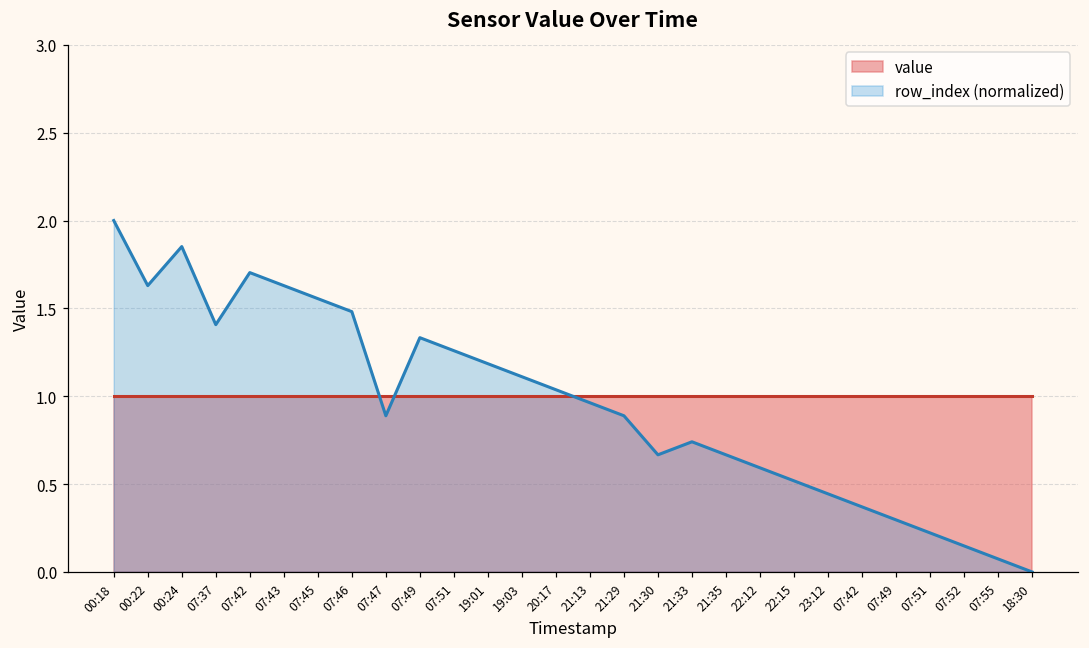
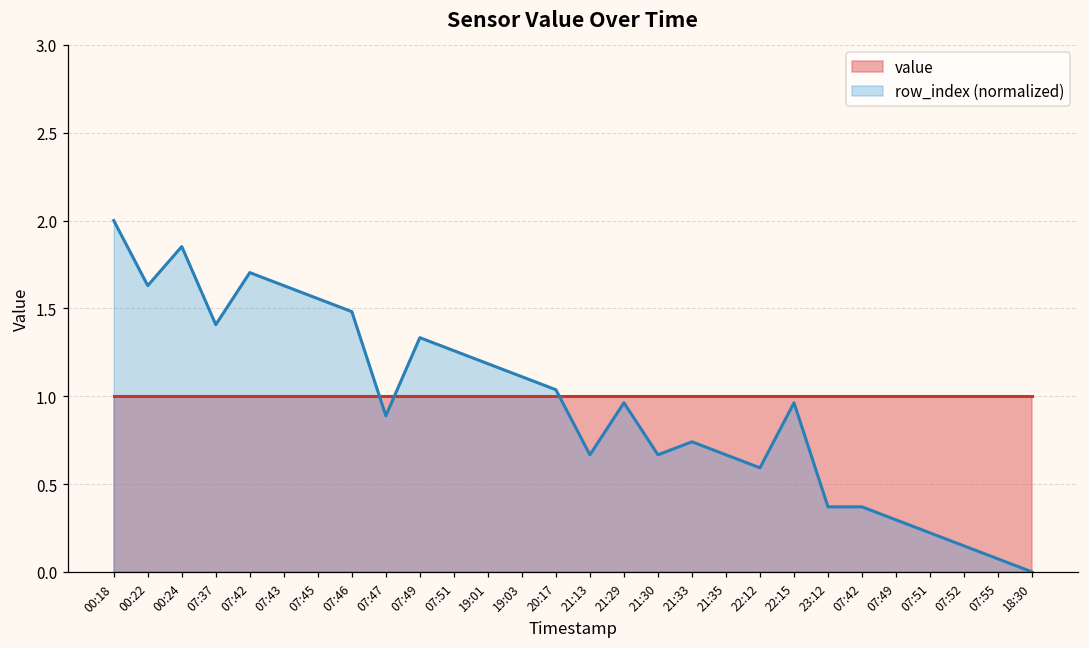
  {
    "value": {
      "00:18": 1.00,
      "00:22": 1.00,
      "00:24": 1.00,
      "07:37": 1.00,
      "07:43": 1.00,
      "07:45": 1.00,
      "07:46": 1.00,
      "07:47": 1.00,
      "19:01": 1.00,
      "19:03": 1.00,
      "20:17": 1.00,
      "21:13": 1.00,
      "21:29": 1.00,
      "21:30": 1.00,
      "21:33": 1.00,
      "21:35": 1.00,
      "22:12": 1.00,
      "22:15": 1.00,
      "23:12": 1.00,
      "07:52": 1.00,
      "07:55": 1.00,
      "18:30": 1.00
    },
    "row_index (normalized)": {
      "00:18": 2.00,
      "00:22": 1.63,
      "00:24": 1.85,
      "07:37": 1.41,
      "07:43": 1.63,
      "07:45": 1.56,
      "07:46": 1.48,
      "07:47": 0.89,
      "19:01": 1.19,
      "19:03": 1.11,
      "20:17": 1.04,
-     "21:13": 0.96,
-     "21:29": 0.89,
+     "21:13": 0.67,
+     "21:29": 0.96,
      "21:30": 0.67,
      "21:33": 0.74,
      "21:35": 0.67,
      "22:12": 0.59,
-     "22:15": 0.52,
-     "23:12": 0.44,
+     "22:15": 0.96,
+     "23:12": 0.37,
      "07:52": 0.15,
      "07:55": 0.07,
      "18:30": 0.00
    }
  }
